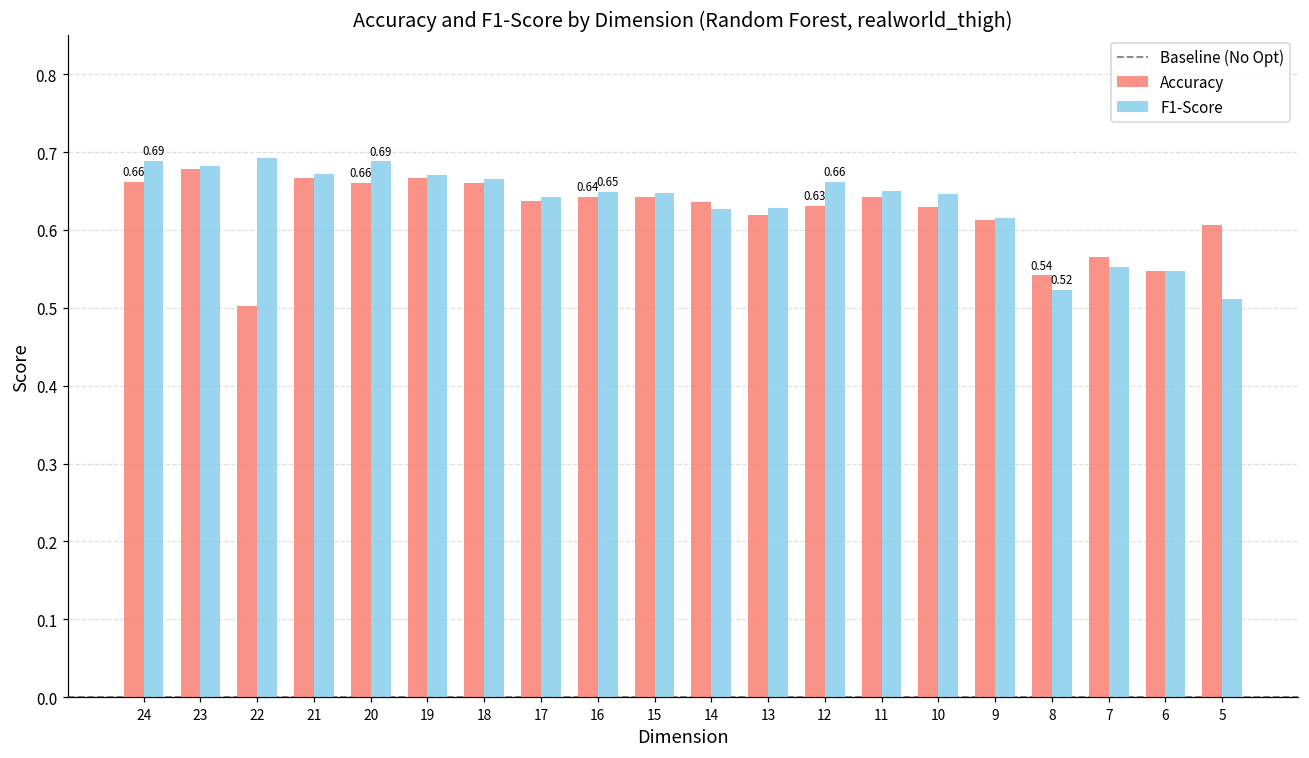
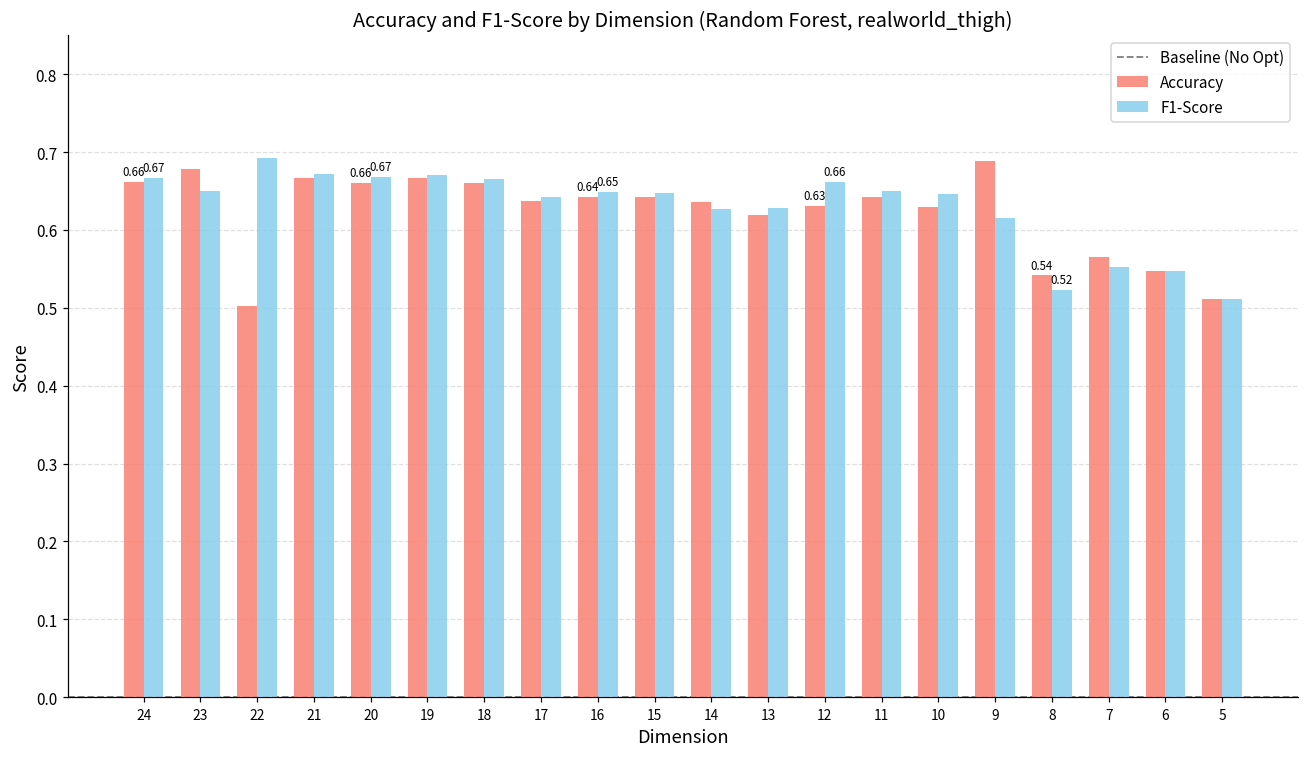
  {
    "Accuracy": {
      "23": 0.68,
      "22": 0.50,
      "21": 0.67,
      "19": 0.67,
      "18": 0.66,
      "17": 0.64,
      "15": 0.64,
      "14": 0.64,
      "13": 0.62,
      "11": 0.64,
      "10": 0.63,
-     "9": 0.61,
+     "9": 0.69,
      "7": 0.57,
      "6": 0.55,
-     "5": 0.61
+     "5": 0.51
    },
    "F1-Score": {
-     "24": 0.69,
-     "23": 0.68,
-     "20": 0.69,
+     "24": 0.67,
+     "23": 0.65,
+     "20": 0.67,
      "16": 0.65,
      "12": 0.66,
      "8": 0.52
    }
  }
